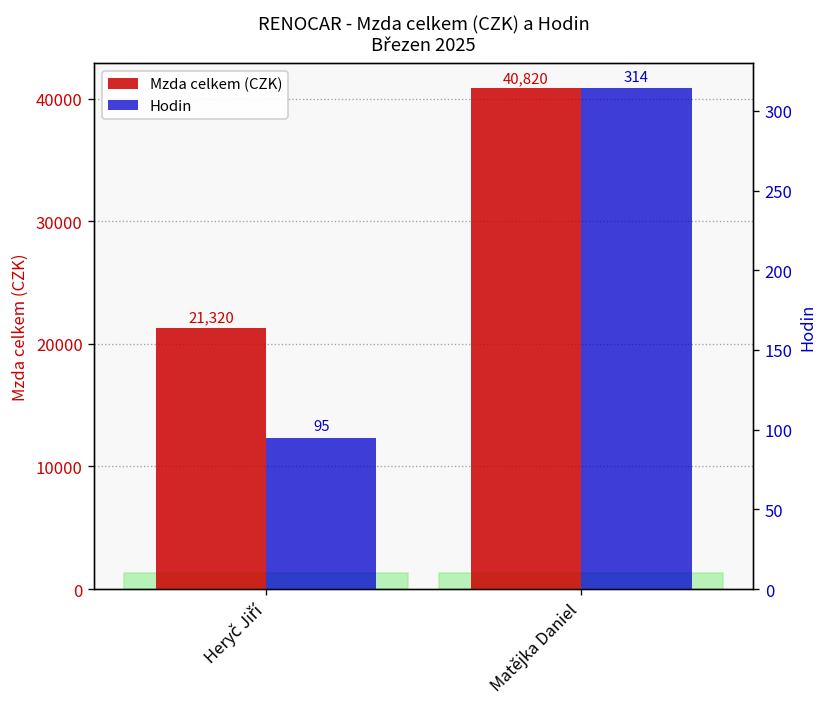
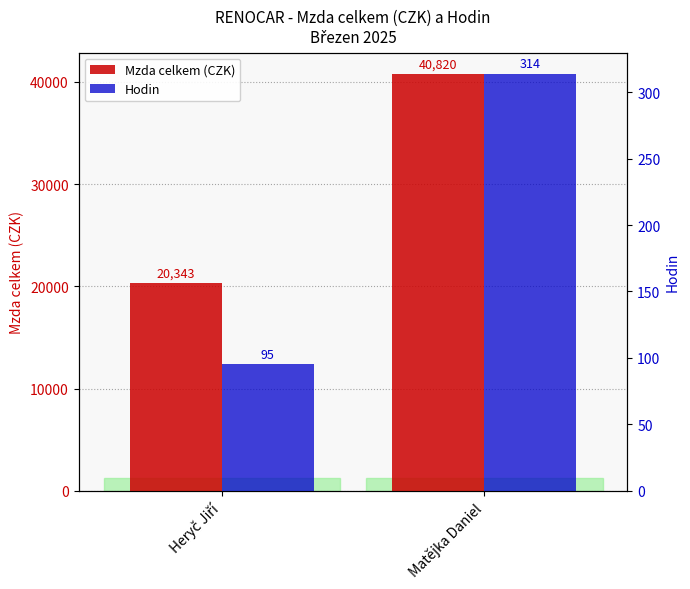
  {
    "Mzda celkem (CZK)": {
-     "Heryč Jiří": "21,320",
+     "Heryč Jiří": "20,343",
      "Matějka Daniel": "40,820"
    },
    "Hodin": {
      "Heryč Jiří": "95",
      "Matějka Daniel": "314"
    }
  }
